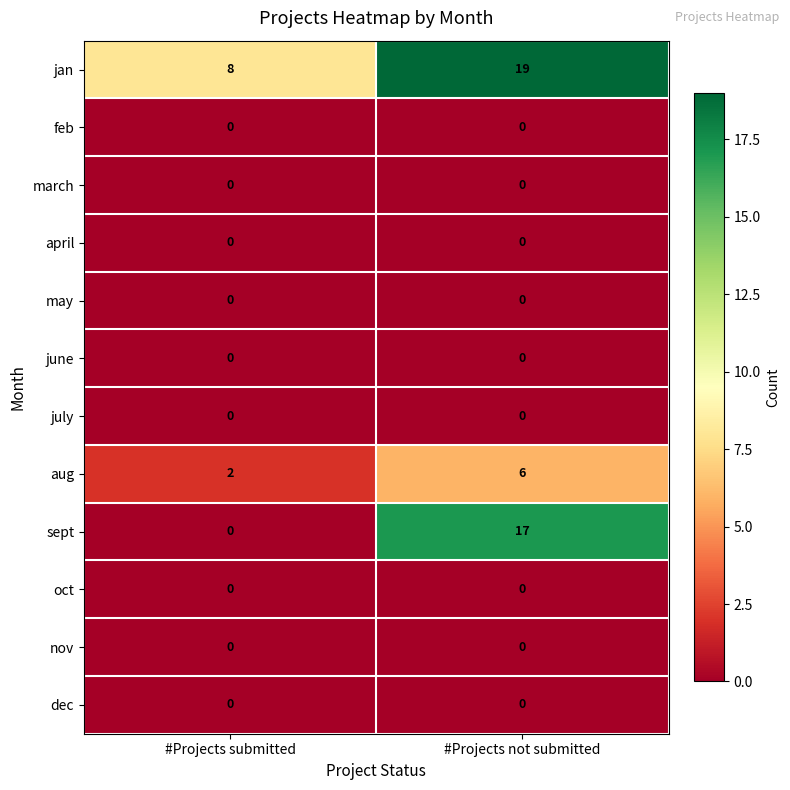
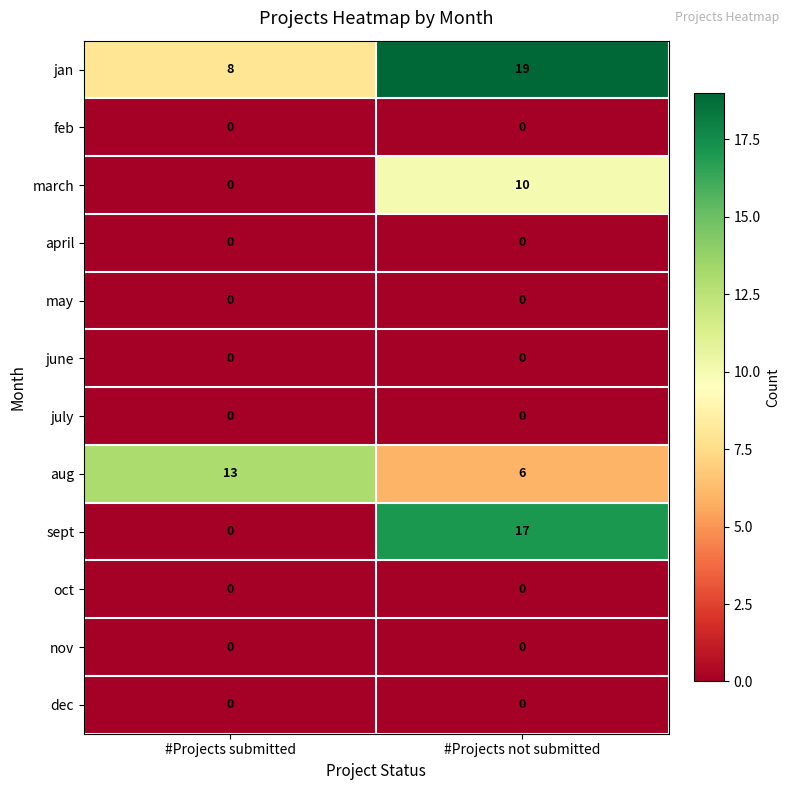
  {
    "jan": {
      "#Projects submitted": 8,
      "#Projects not submitted": 19
    },
    "feb": {
      "#Projects submitted": 0,
      "#Projects not submitted": 0
    },
    "march": {
      "#Projects submitted": 0,
-     "#Projects not submitted": 0
+     "#Projects not submitted": 10
    },
    "april": {
      "#Projects submitted": 0,
      "#Projects not submitted": 0
    },
    "may": {
      "#Projects submitted": 0,
      "#Projects not submitted": 0
    },
    "june": {
      "#Projects submitted": 0,
      "#Projects not submitted": 0
    },
    "july": {
      "#Projects submitted": 0,
      "#Projects not submitted": 0
    },
    "aug": {
-     "#Projects submitted": 2,
+     "#Projects submitted": 13,
      "#Projects not submitted": 6
    },
    "sept": {
      "#Projects submitted": 0,
      "#Projects not submitted": 17
    },
    "oct": {
      "#Projects submitted": 0,
      "#Projects not submitted": 0
    },
    "nov": {
      "#Projects submitted": 0,
      "#Projects not submitted": 0
    },
    "dec": {
      "#Projects submitted": 0,
      "#Projects not submitted": 0
    }
  }
